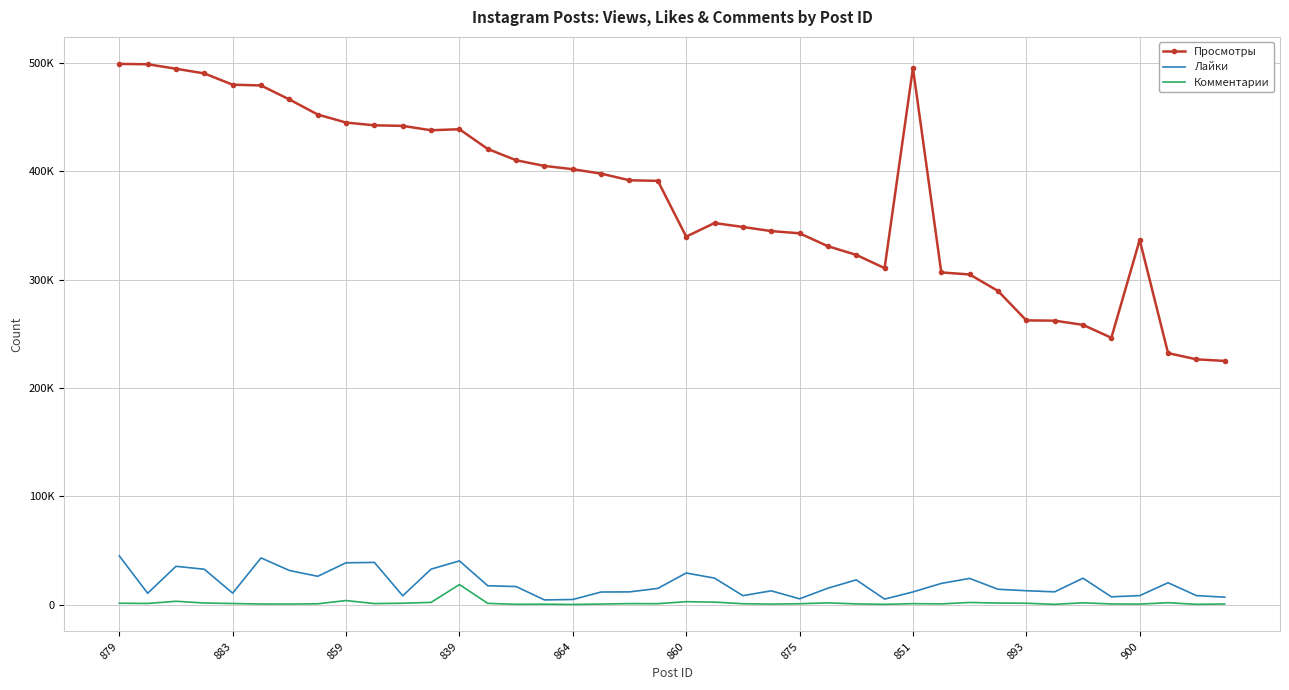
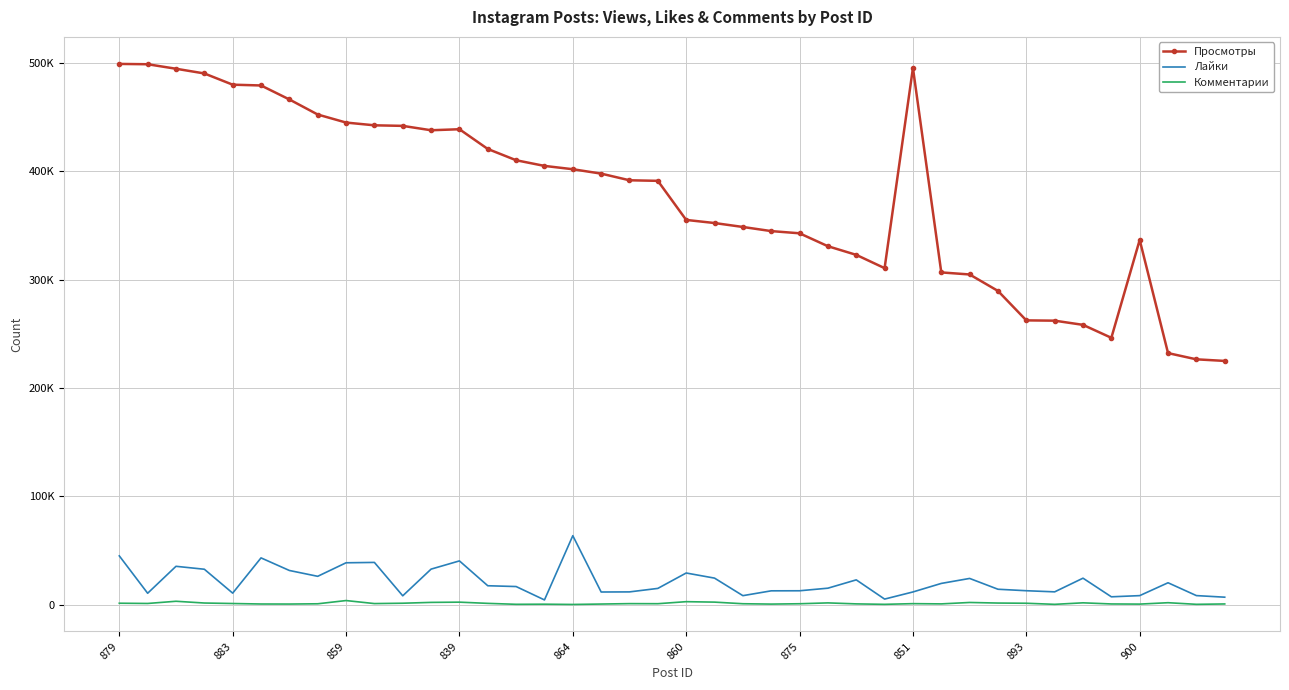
  {
    "Просмотры": {
      "879": 499000,
      "883": 480000,
      "859": 445000,
      "839": 439000,
      "864": 402000,
-     "860": 340000,
+     "860": 355000,
      "875": 343000,
      "851": 496000,
      "893": 262000,
      "900": 337000
    },
    "Лайки": {
      "879": 45000,
      "883": 11000,
      "859": 39000,
      "839": 40000,
-     "864": 5000,
+     "864": 64000,
      "860": 29000,
-     "875": 5000,
+     "875": 13000,
      "851": 12000,
      "893": 13000,
      "900": 8000
    },
    "Комментарии": {
      "879": 1000,
      "883": 1000,
      "859": 4000,
-     "839": 18000,
+     "839": 2000,
      "864": 0,
      "860": 3000,
      "875": 1000,
      "851": 1000,
      "893": 1000,
      "900": 0
    }
  }
